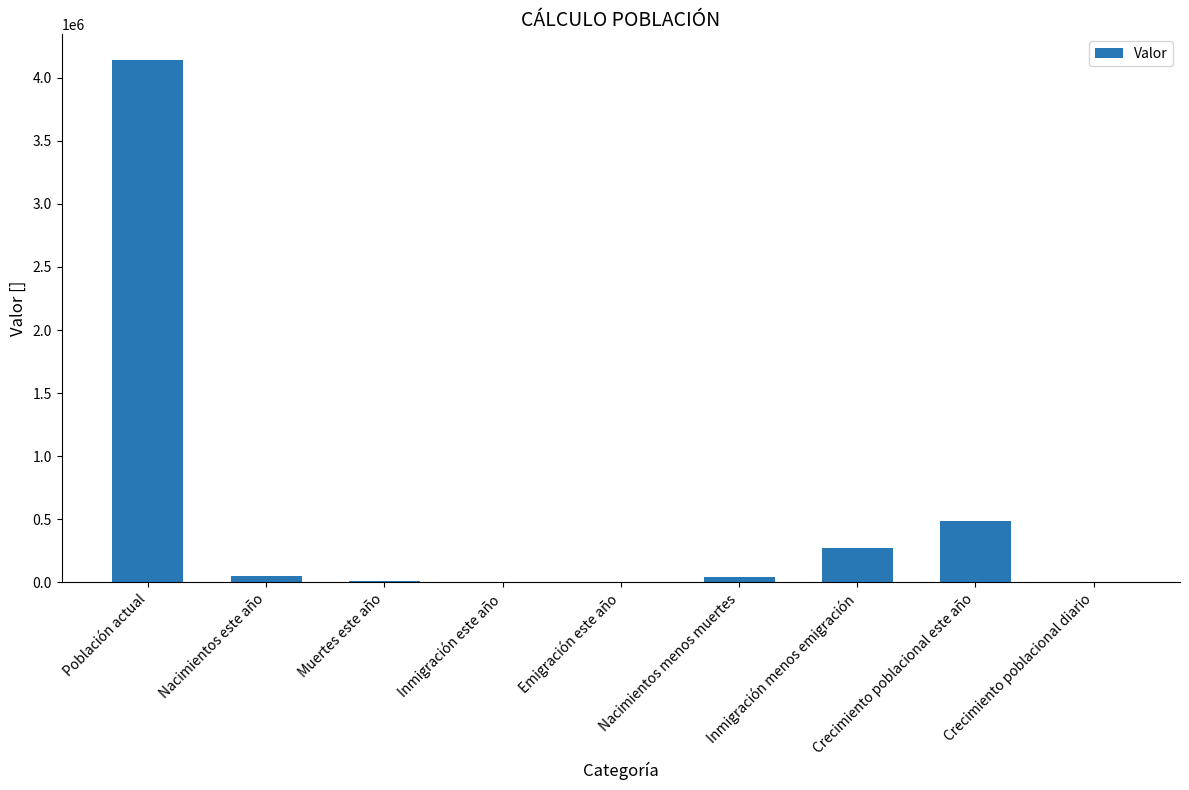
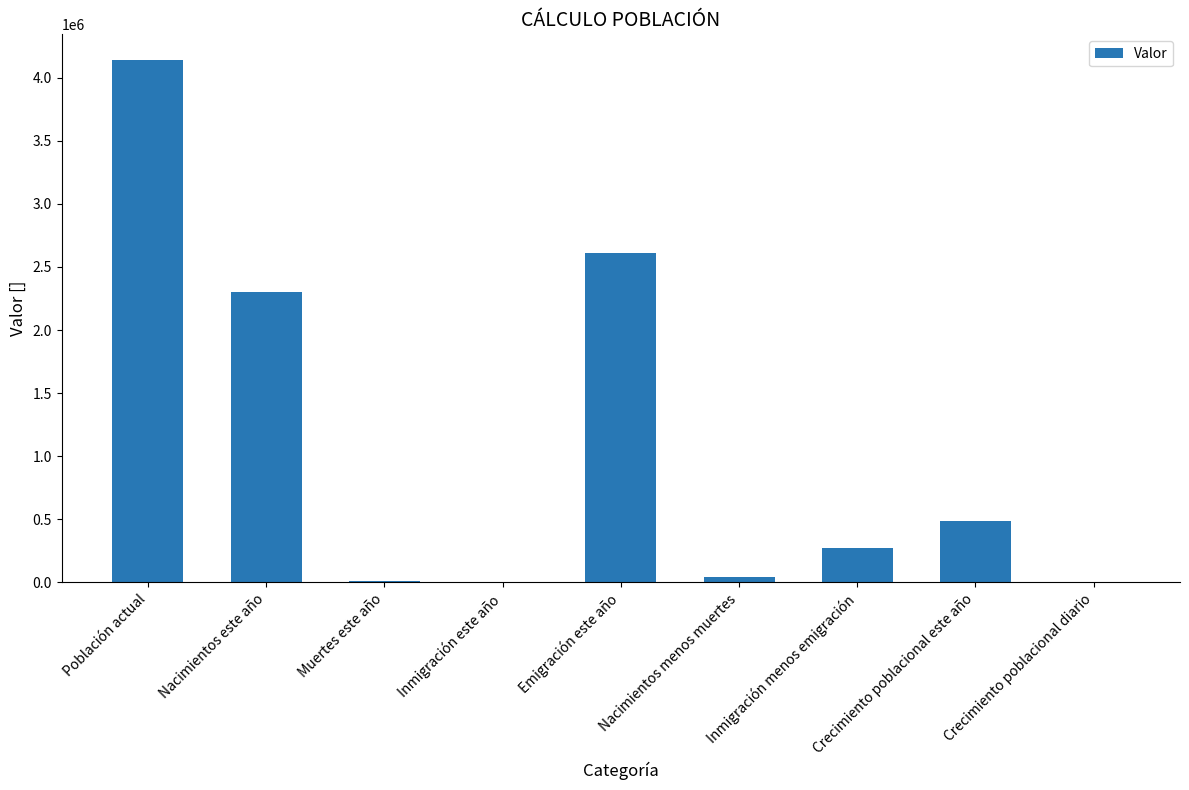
  {
    "Población actual": 4140000,
-   "Nacimientos este año": 50000,
-   "Emigración este año": 0,
+   "Nacimientos este año": 2300000,
+   "Emigración este año": 2610000,
    "Nacimientos menos muertes": 40000,
    "Inmigración menos emigración": 270000,
    "Crecimiento poblacional este año": 480000
  }
